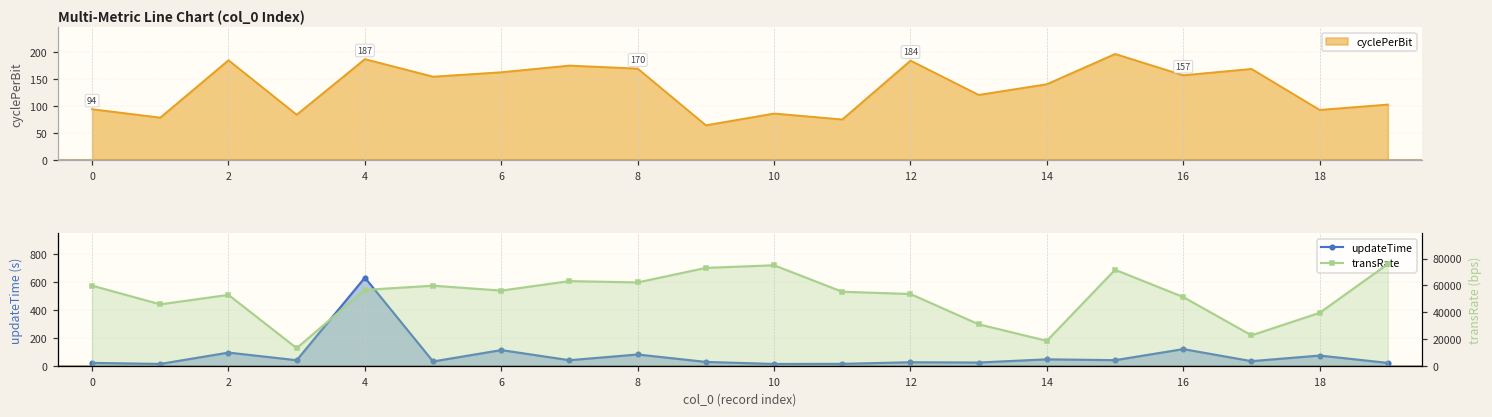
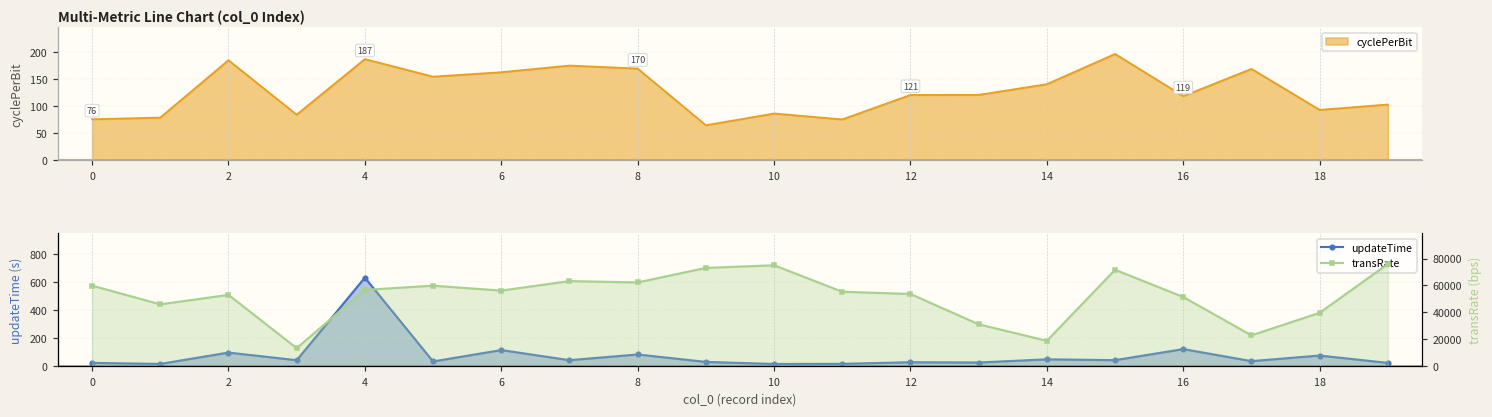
  {
    "Multi-Metric Line Chart (col_0 Index)": {
-     "0": 94,
-     "12": 184,
-     "16": 157
+     "0": 76,
+     "12": 121,
+     "16": 119
    }
  }
